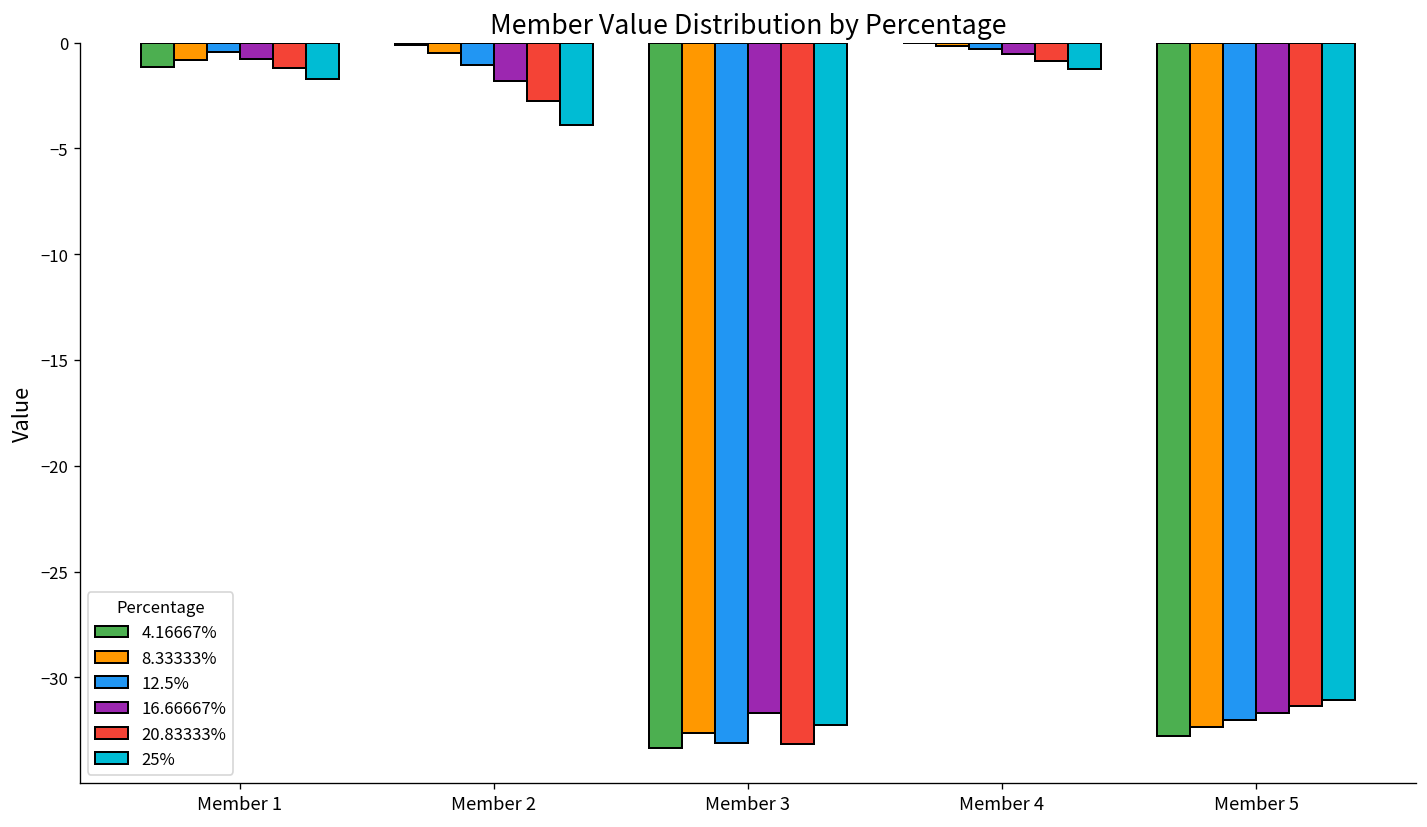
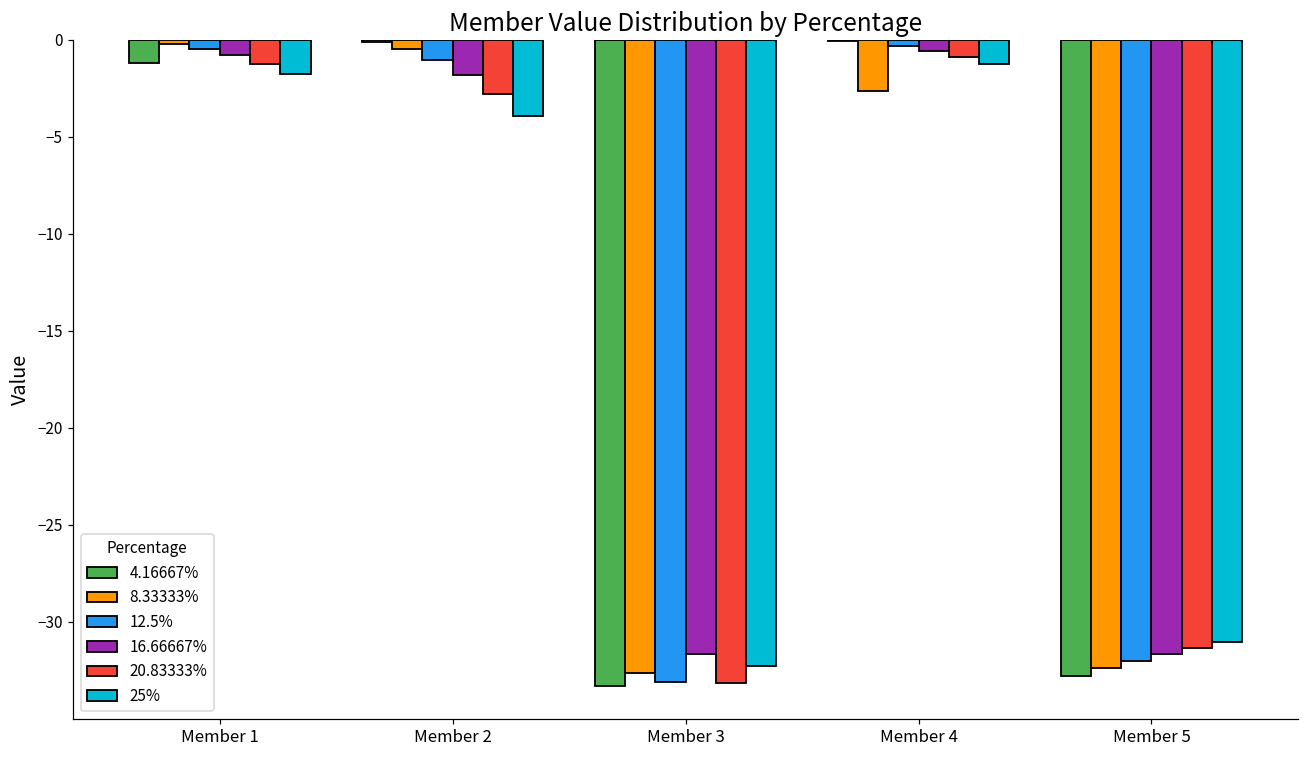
  {
    "4.16667%": {
      "Member 1": -1.2,
      "Member 3": -33.3,
      "Member 5": -32.8
    },
    "8.33333%": {
-     "Member 1": -0.8,
+     "Member 1": -0.2,
      "Member 2": -0.5,
      "Member 3": -32.6,
-     "Member 4": -0.1,
+     "Member 4": -2.6,
      "Member 5": -32.4
    },
    "16.66667%": {
      "Member 1": -0.8,
      "Member 2": -1.8,
      "Member 3": -31.7,
      "Member 4": -0.6,
      "Member 5": -31.7
    },
    "20.83333%": {
      "Member 1": -1.2,
      "Member 2": -2.8,
      "Member 3": -33.1,
      "Member 4": -0.9,
      "Member 5": -31.4
    }
  }
